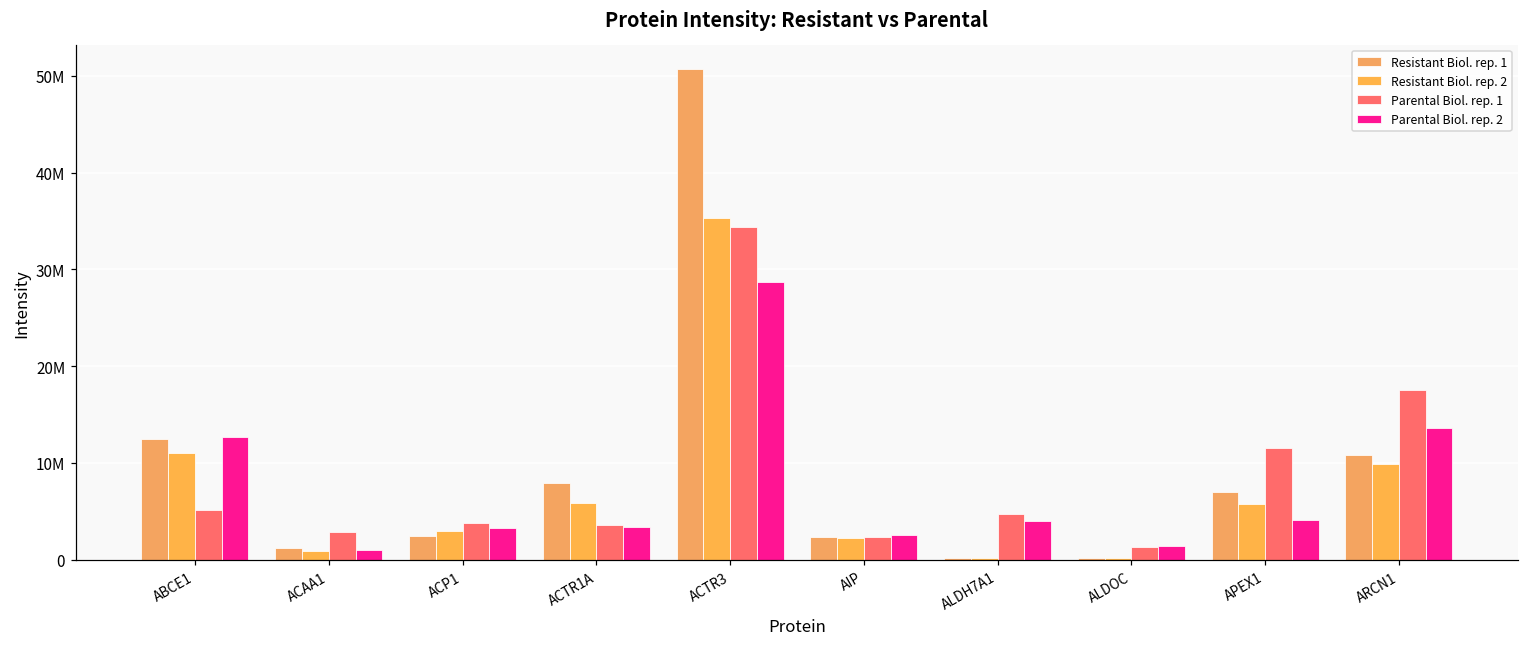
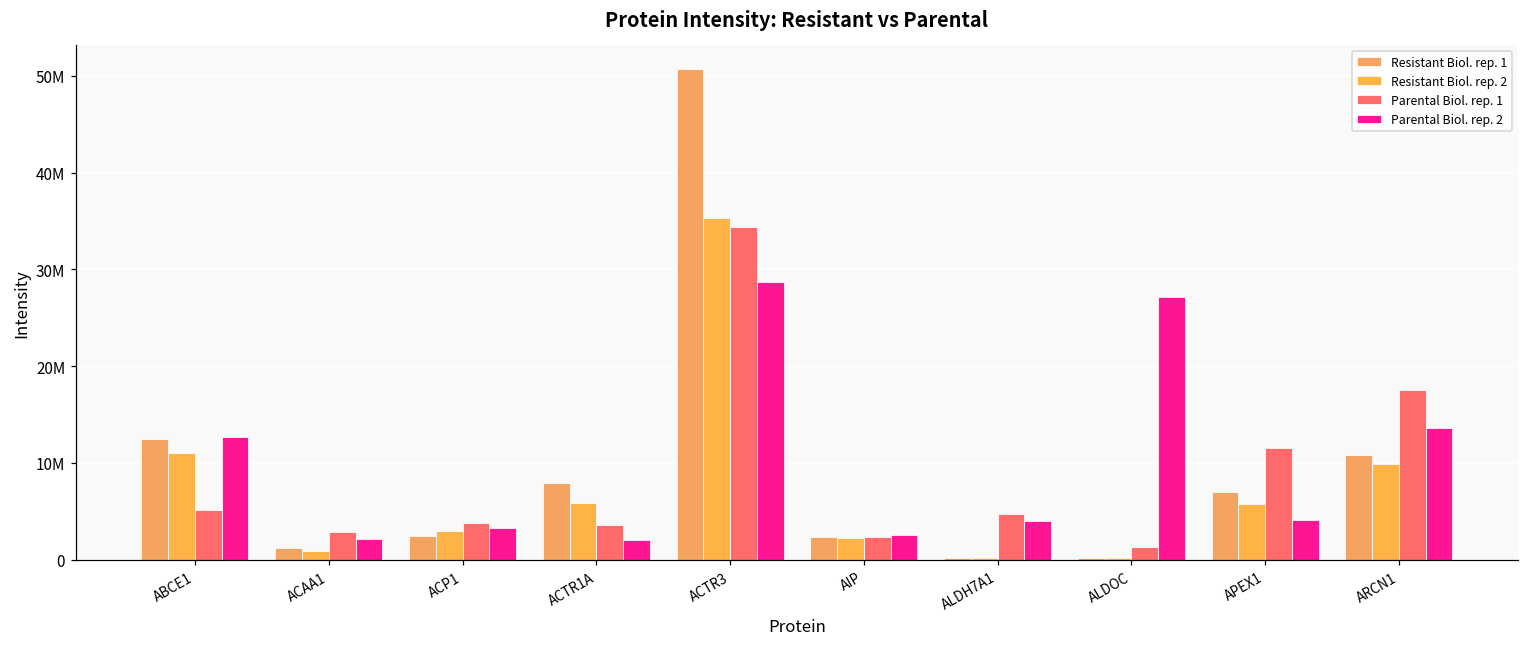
  {
    "Parental Biol. rep. 2": {
      "ABCE1": 13000000,
-     "ACAA1": 1000000,
+     "ACAA1": 2000000,
      "ACP1": 3000000,
-     "ACTR1A": 3000000,
+     "ACTR1A": 2000000,
      "ACTR3": 29000000,
      "AIP": 3000000,
      "ALDH7A1": 4000000,
-     "ALDOC": 1000000,
+     "ALDOC": 27000000,
      "APEX1": 4000000,
      "ARCN1": 14000000
    }
  }
